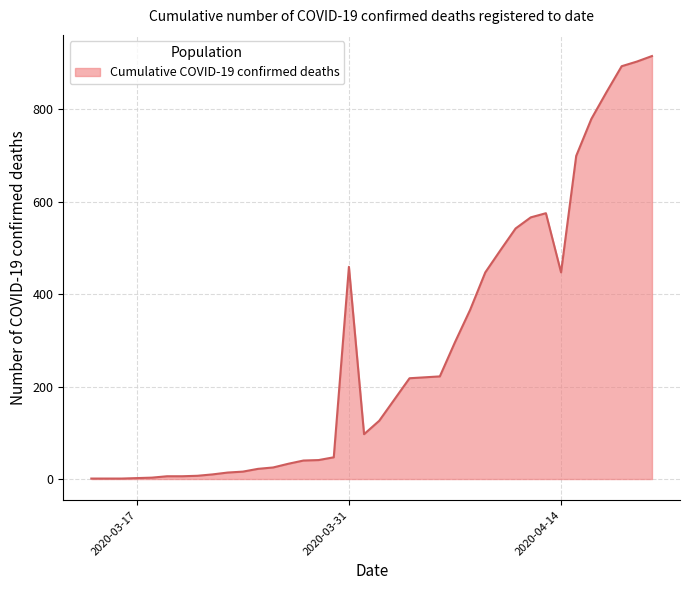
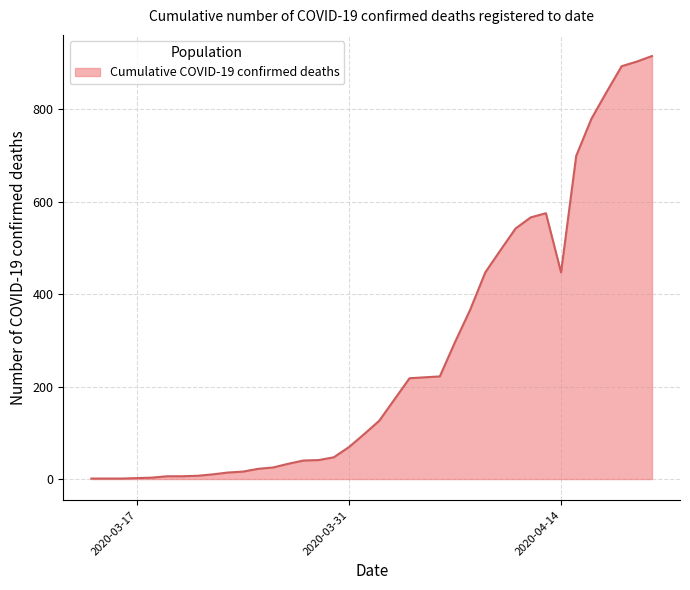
  {
    "2020-03-17": 0,
-   "2020-03-31": 460,
+   "2020-03-31": 70,
    "2020-04-14": 450
  }
